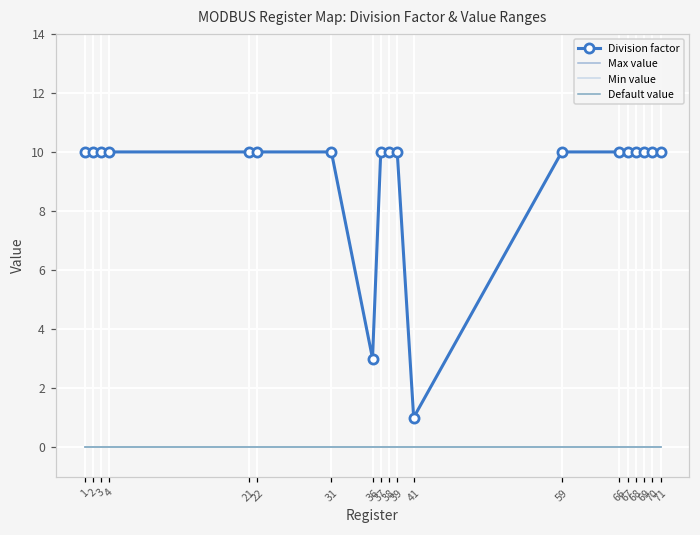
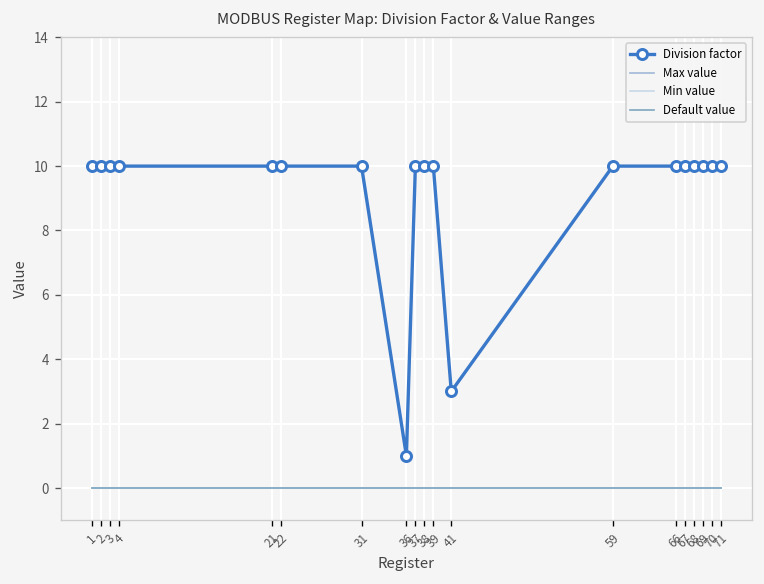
  {
    "Division factor": {
      "1": 10,
      "2": 10,
      "3": 10,
      "4": 10,
      "21": 10,
      "22": 10,
      "31": 10,
-     "36": 3,
+     "36": 1,
      "37": 10,
      "38": 10,
      "39": 10,
-     "41": 1,
+     "41": 3,
      "59": 10,
      "66": 10,
      "67": 10,
      "68": 10,
      "69": 10,
      "70": 10,
      "71": 10
    },
    "Default value": {
      "1": 0,
      "2": 0,
      "3": 0,
      "4": 0,
      "21": 0,
      "22": 0,
      "31": 0,
      "36": 0,
      "37": 0,
      "38": 0,
      "39": 0,
      "41": 0,
      "59": 0,
      "66": 0,
      "67": 0,
      "68": 0,
      "69": 0,
      "70": 0,
      "71": 0
    }
  }
